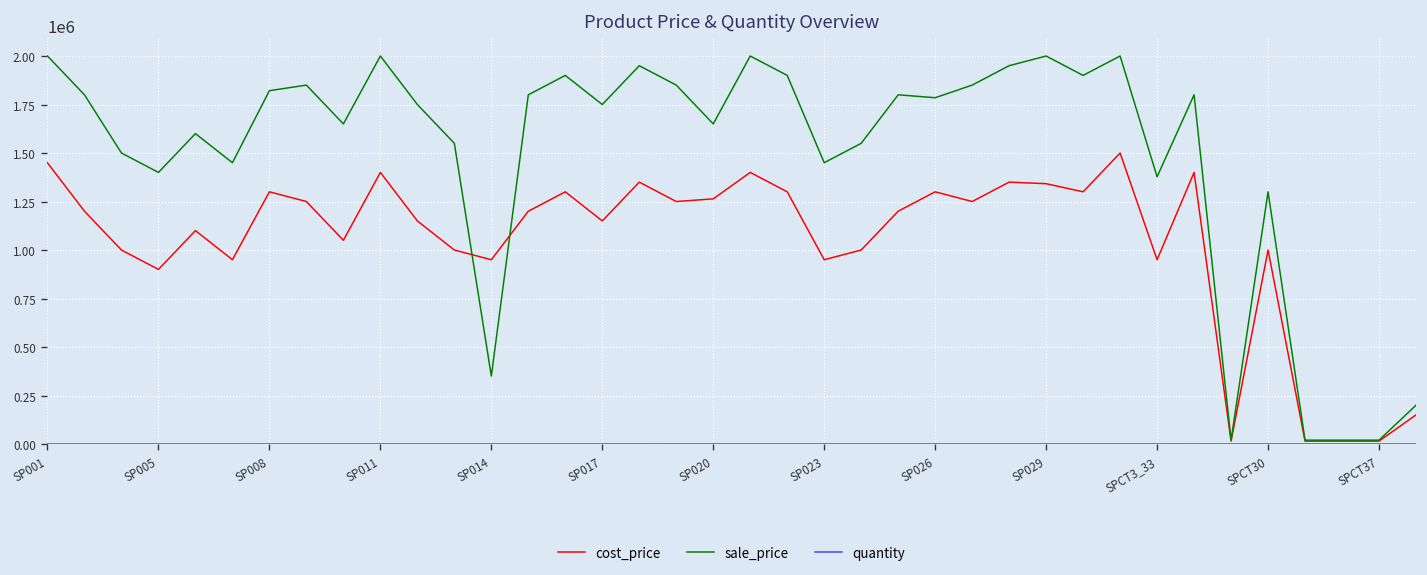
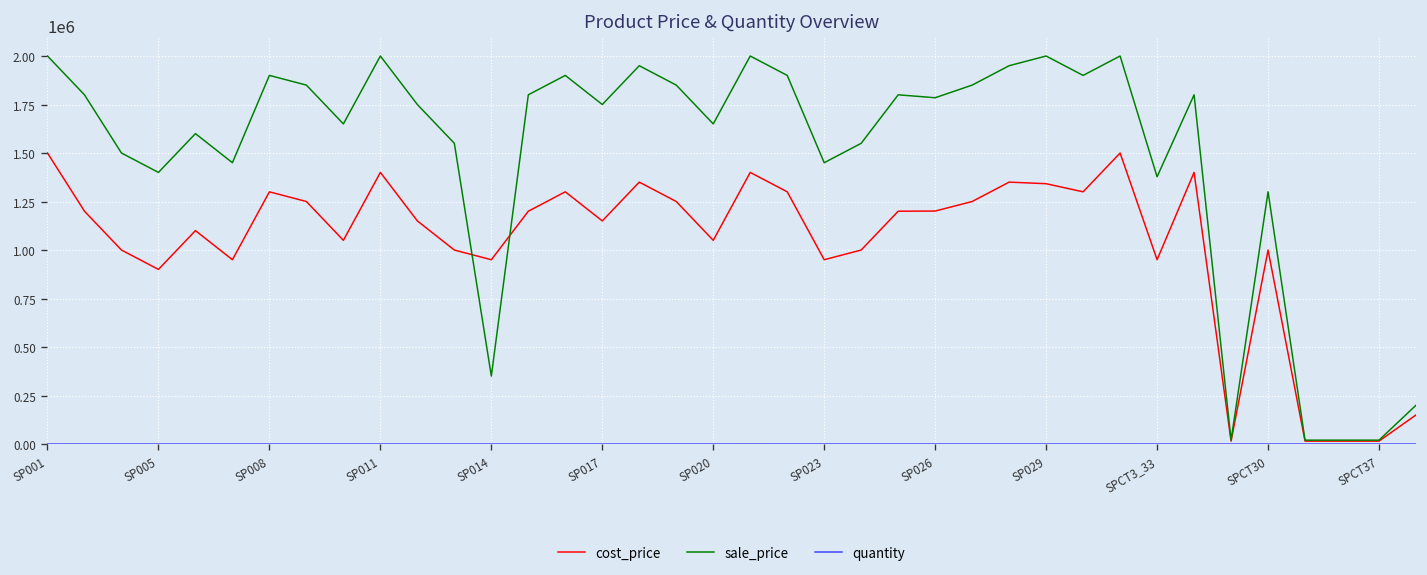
  {
    "cost_price": {
-     "SP001": 1450000,
+     "SP001": 1500000,
      "SP005": 900000,
      "SP008": 1300000,
      "SP011": 1400000,
      "SP014": 950000,
      "SP017": 1150000,
-     "SP020": 1260000,
+     "SP020": 1050000,
      "SP023": 950000,
-     "SP026": 1300000,
+     "SP026": 1200000,
      "SP029": 1340000,
      "SPCT3_33": 950000,
      "SPCT30": 1000000
    },
    "sale_price": {
      "SP001": 2000000,
      "SP005": 1400000,
-     "SP008": 1820000,
+     "SP008": 1900000,
      "SP011": 2000000,
      "SP014": 350000,
      "SP017": 1750000,
      "SP020": 1650000,
      "SP023": 1450000,
      "SP026": 1780000,
      "SP029": 2000000,
      "SPCT3_33": 1380000,
      "SPCT30": 1300000
    },
    "quantity": {
      "SP001": 0,
      "SP005": 0,
      "SP008": 0,
      "SP011": 0,
      "SP014": 0,
      "SP017": 0,
      "SP020": 0,
      "SP023": 0,
      "SP026": 0,
      "SP029": 0,
      "SPCT3_33": 0,
      "SPCT30": 0
    }
  }
